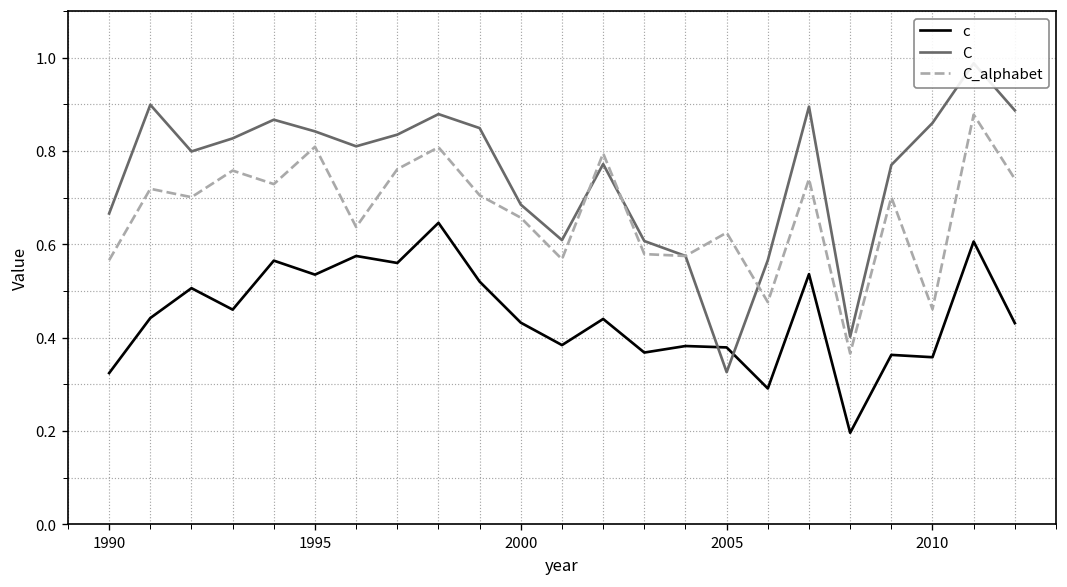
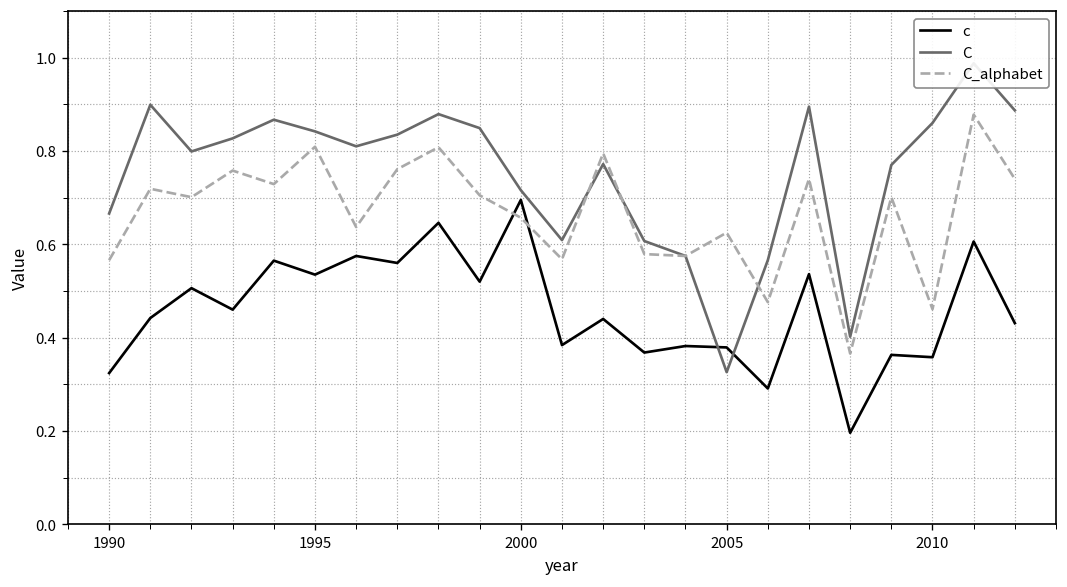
  {
    "c": {
      "1990": 0.32,
      "1995": 0.54,
-     "2000": 0.43,
+     "2000": 0.70,
      "2005": 0.38,
      "2010": 0.36
    },
    "C": {
      "1990": 0.67,
      "1995": 0.84,
-     "2000": 0.69,
+     "2000": 0.72,
      "2005": 0.33,
      "2010": 0.86
    },
    "C_alphabet": {
      "1990": 0.57,
      "1995": 0.81,
      "2000": 0.66,
      "2005": 0.63,
      "2010": 0.46
    }
  }
